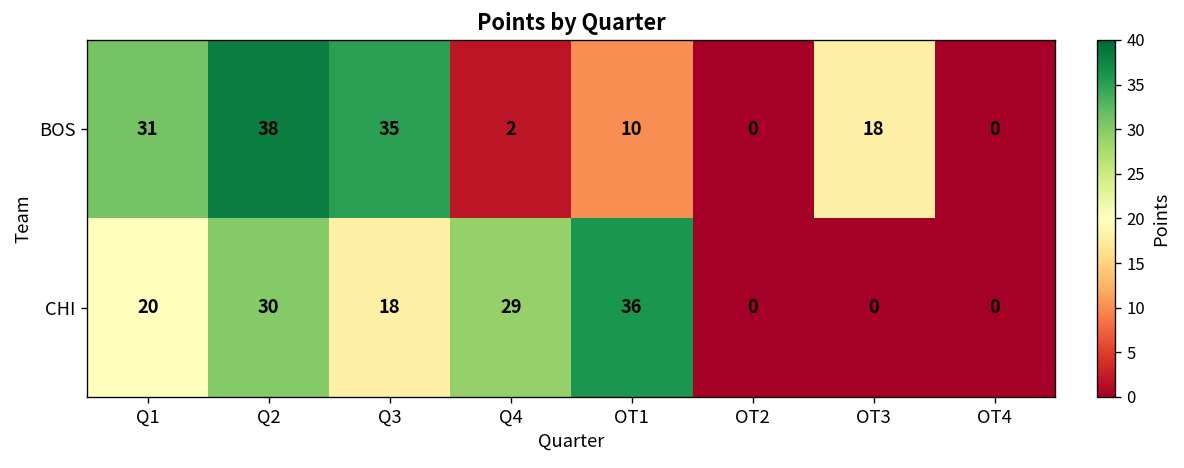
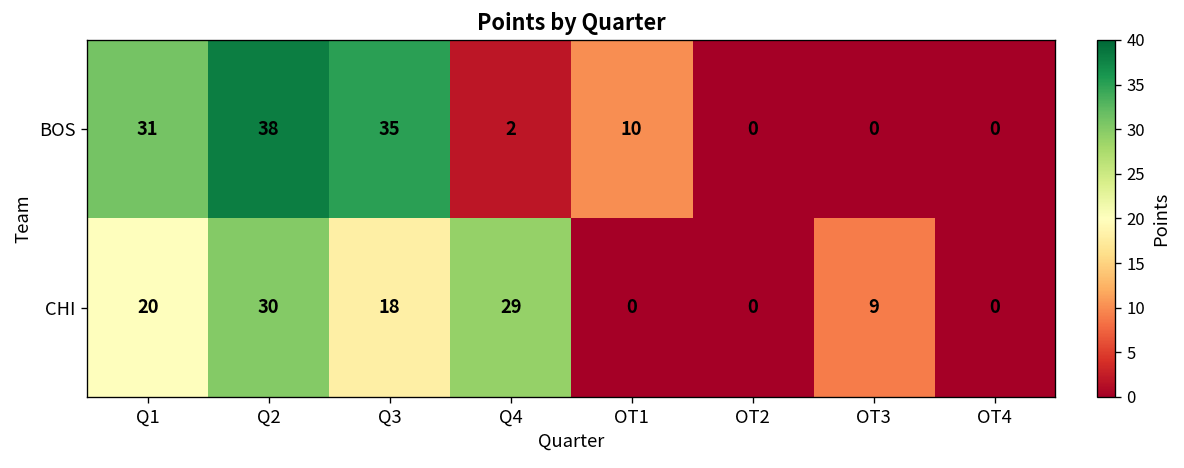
  {
    "BOS": {
      "Q1": 31,
      "Q2": 38,
      "Q3": 35,
      "Q4": 2,
      "OT1": 10,
      "OT2": 0,
-     "OT3": 18,
+     "OT3": 0,
      "OT4": 0
    },
    "CHI": {
      "Q1": 20,
      "Q2": 30,
      "Q3": 18,
      "Q4": 29,
-     "OT1": 36,
+     "OT1": 0,
      "OT2": 0,
-     "OT3": 0,
+     "OT3": 9,
      "OT4": 0
    }
  }
